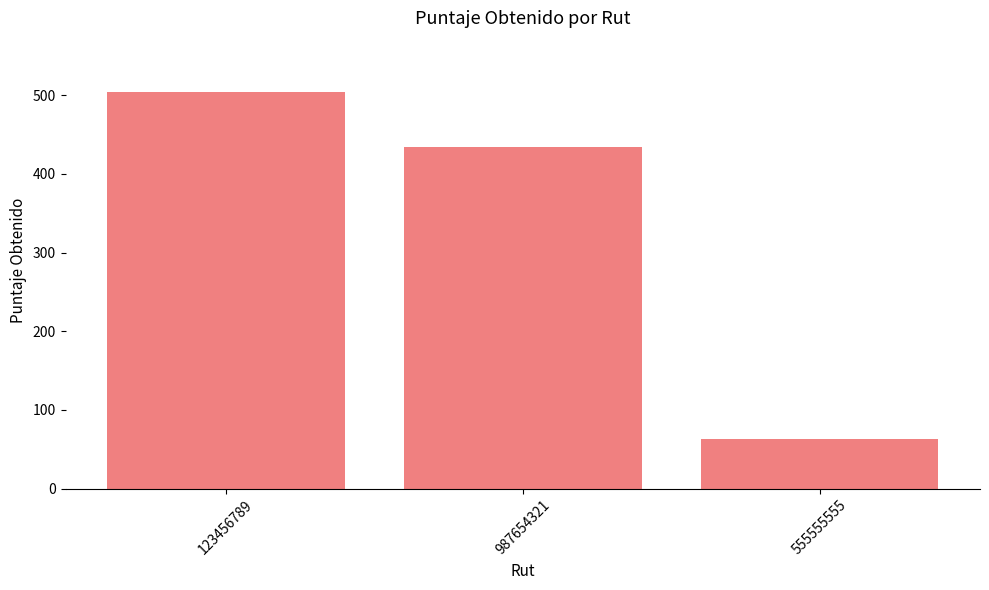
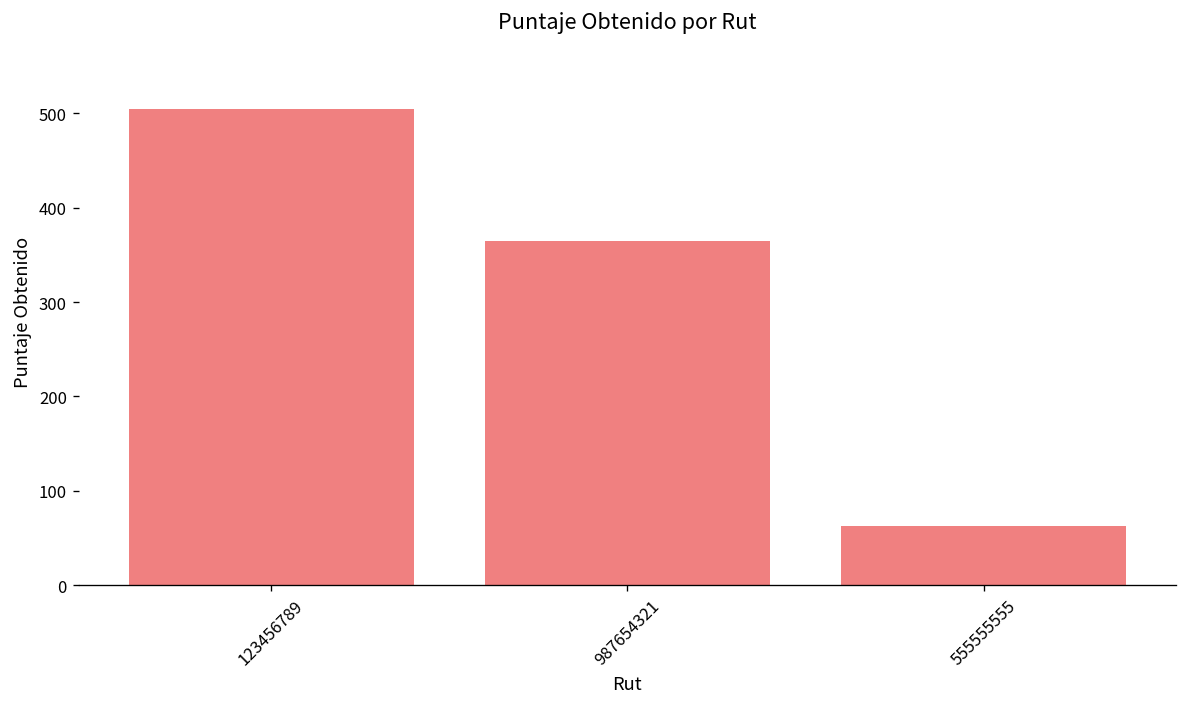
  {
    "123456789": 500,
-   "987654321": 430,
+   "987654321": 360,
    "555555555": 60
  }
